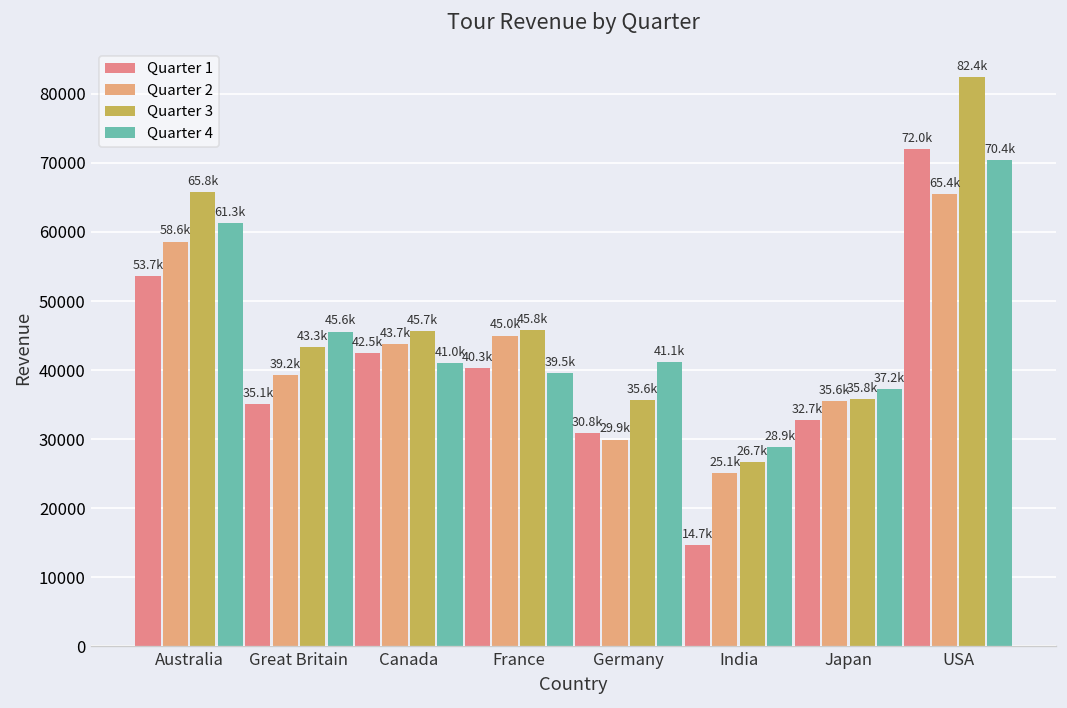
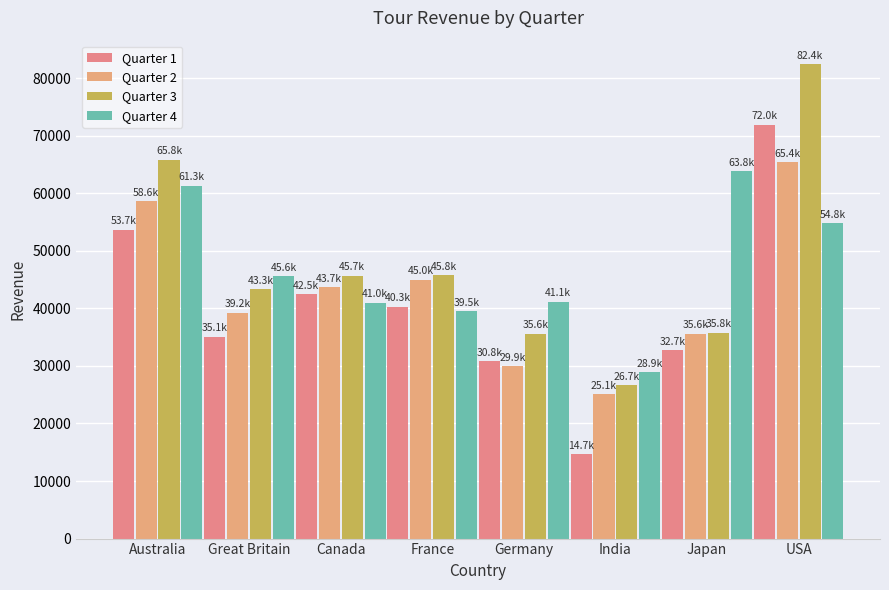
  {
    "Quarter 4": {
      "Australia": "61.3k",
      "Great Britain": "45.6k",
      "Canada": "41.0k",
      "France": "39.5k",
      "Germany": "41.1k",
      "India": "28.9k",
-     "Japan": "37.2k",
-     "USA": "70.4k"
+     "Japan": "63.8k",
+     "USA": "54.8k"
    }
  }
